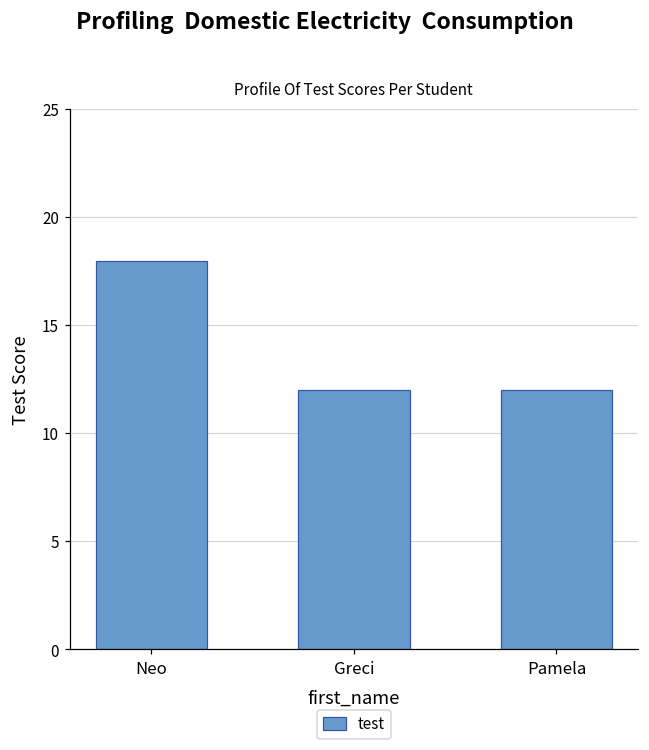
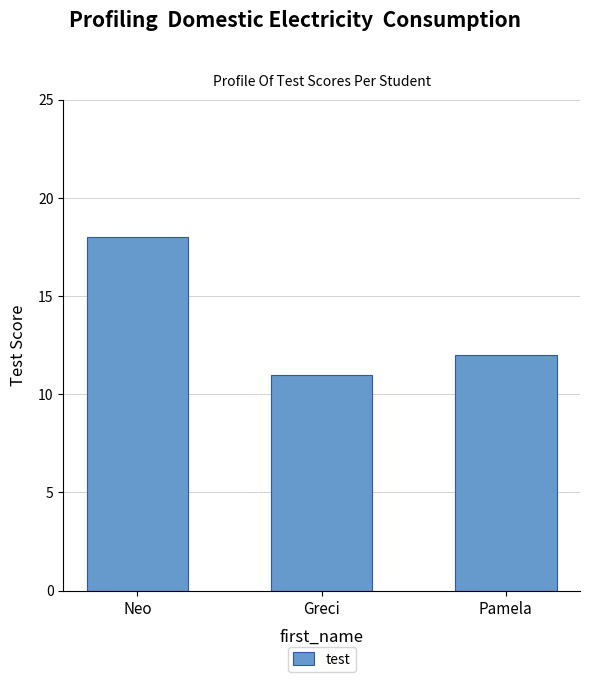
  {
    "Neo": 18,
-   "Greci": 12,
+   "Greci": 11,
    "Pamela": 12
  }
